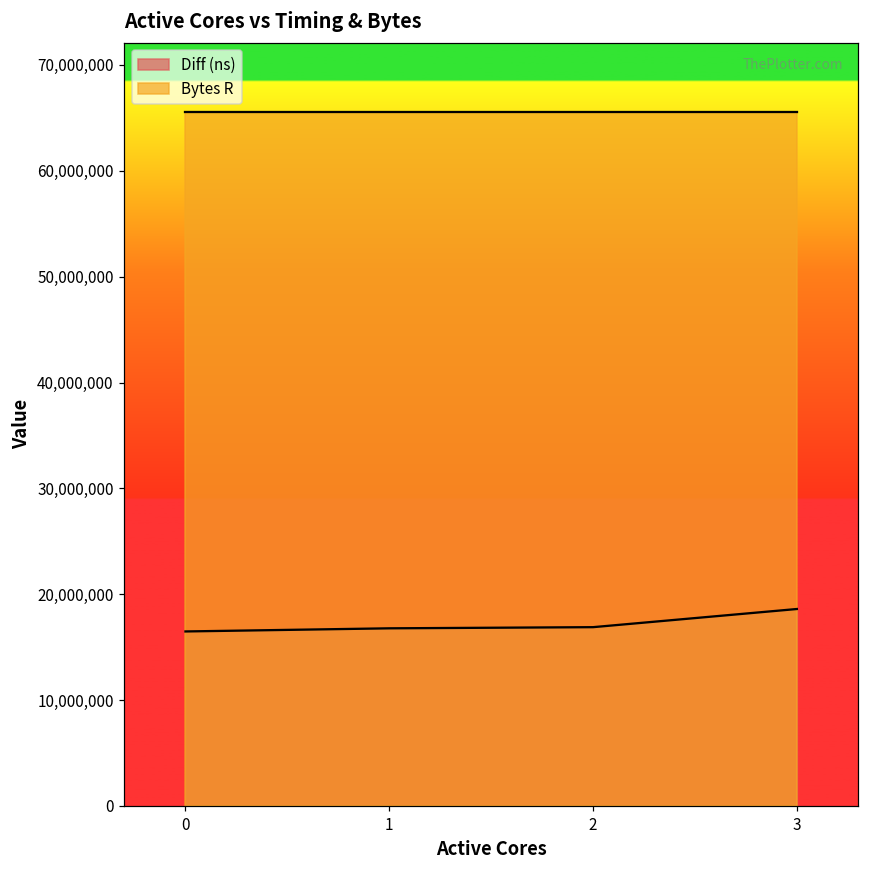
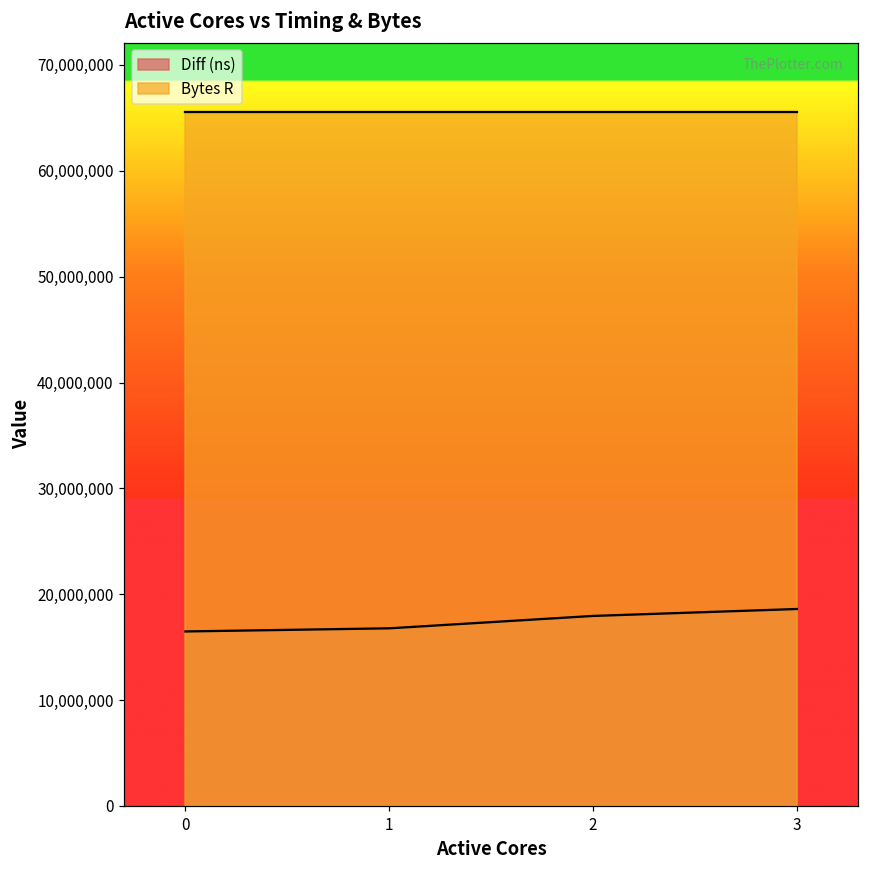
  {
    "Diff (ns)": {
      "0": "16,000,000",
      "1": "17,000,000",
-     "2": "17,000,000",
+     "2": "18,000,000",
      "3": "19,000,000"
    },
    "Bytes R": {
      "0": "66,000,000",
      "1": "66,000,000",
      "2": "66,000,000",
      "3": "66,000,000"
    }
  }
